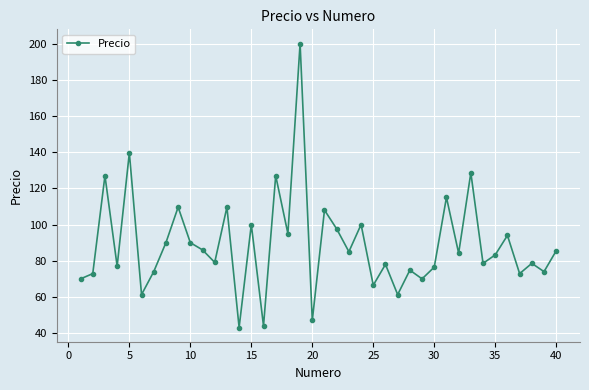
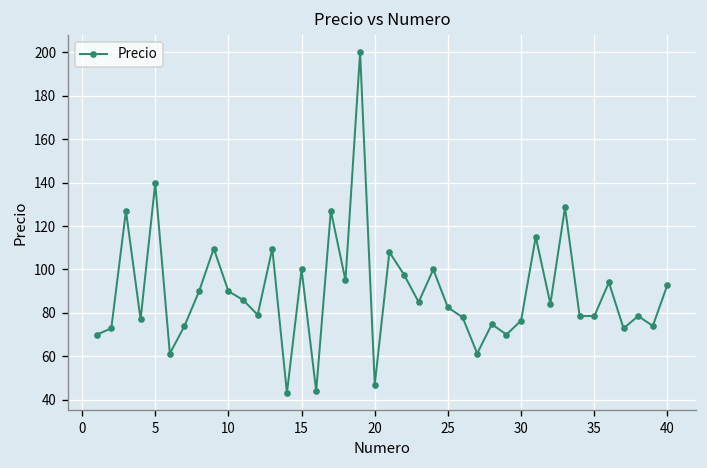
  {
    "5": 140,
    "10": 90,
    "15": 100,
    "20": 47,
-   "25": 67,
+   "25": 83,
    "30": 76,
-   "35": 83,
-   "40": 86
+   "35": 79,
+   "40": 93
  }
